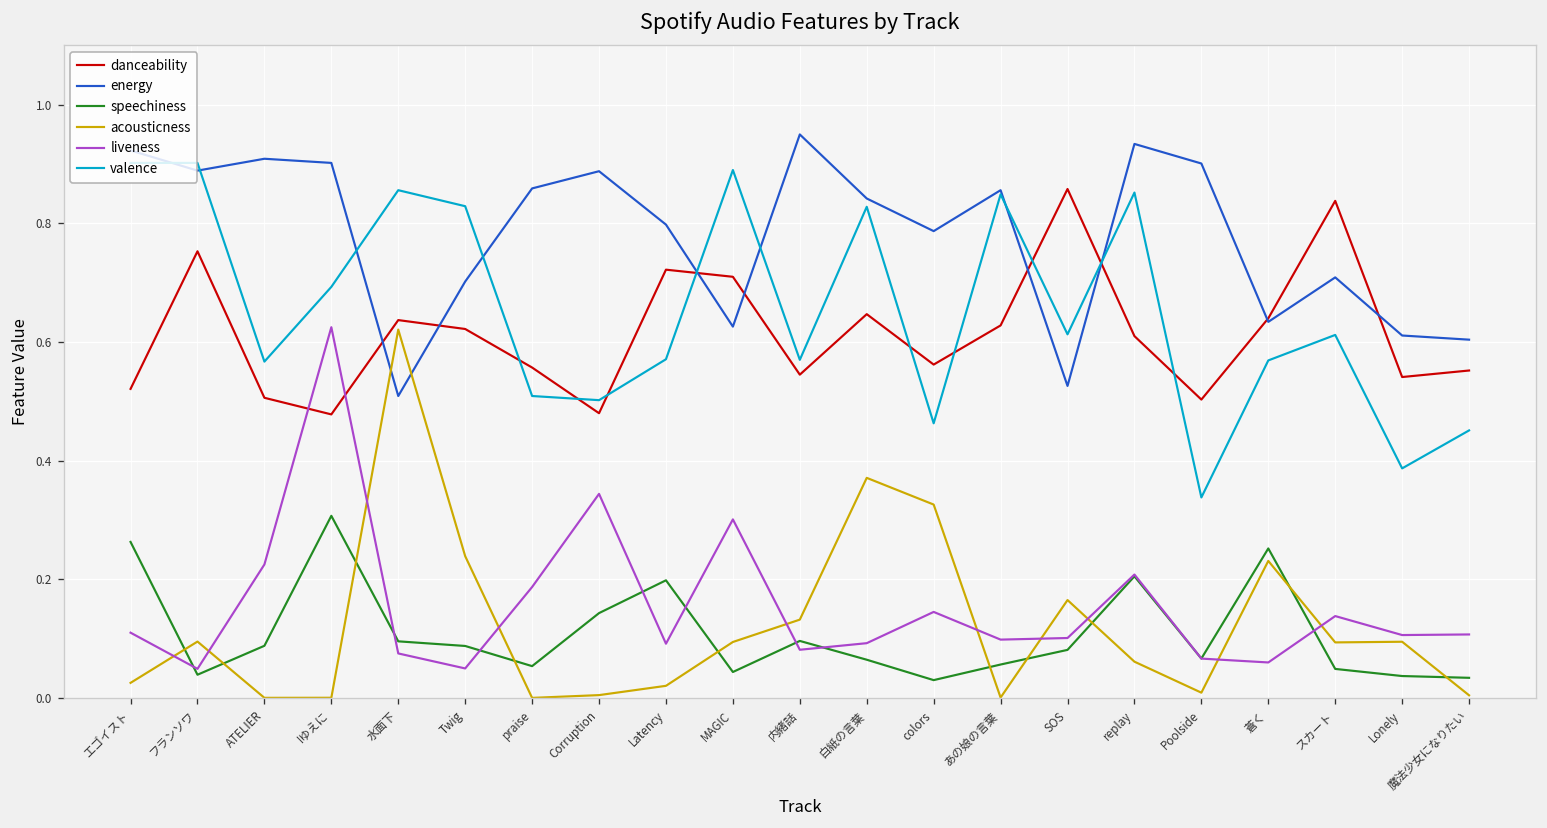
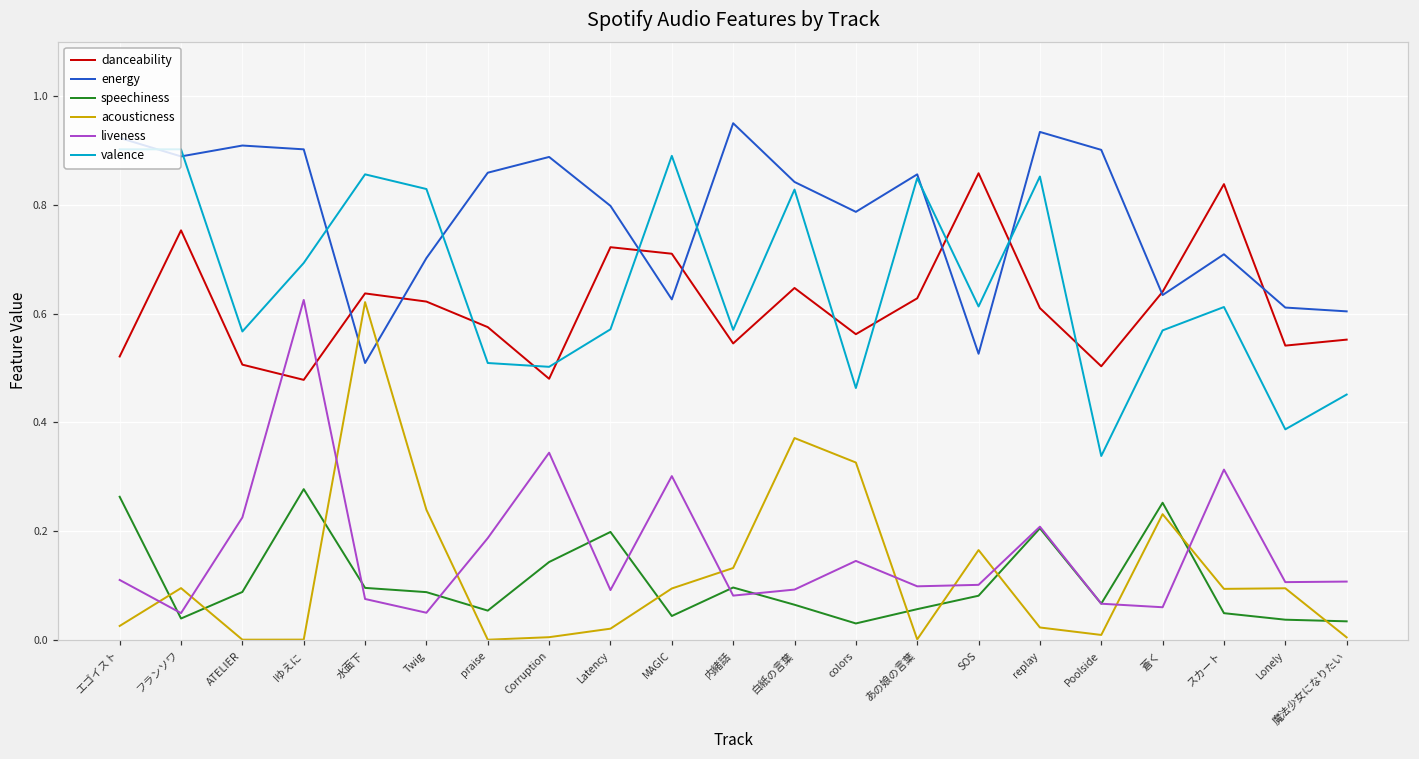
  {
    "danceability": {
      "エゴイスト": 0.52,
      "フランソワ": 0.75,
      "ATELIER": 0.51,
      "Iゆえに": 0.48,
      "水面下": 0.64,
      "Twig": 0.62,
-     "praise": 0.56,
+     "praise": 0.58,
      "Corruption": 0.48,
      "Latency": 0.72,
      "MAGIC": 0.71,
      "内緒話": 0.55,
      "白紙の言葉": 0.65,
      "colors": 0.56,
      "あの娘の言葉": 0.63,
      "SOS": 0.86,
      "replay": 0.61,
      "Poolside": 0.50,
      "蒼く": 0.64,
      "スカート": 0.84,
      "Lonely": 0.54,
      "魔法少女になりたい": 0.55
    },
    "energy": {
      "ATELIER": 0.91,
      "Iゆえに": 0.90,
      "水面下": 0.51,
      "Twig": 0.70,
      "praise": 0.86,
      "Corruption": 0.89,
      "Latency": 0.80,
      "MAGIC": 0.63,
      "内緒話": 0.95,
      "白紙の言葉": 0.84,
      "colors": 0.79,
      "あの娘の言葉": 0.86,
      "SOS": 0.53,
      "replay": 0.93,
      "Poolside": 0.90,
      "蒼く": 0.63,
      "スカート": 0.71,
      "Lonely": 0.61,
      "魔法少女になりたい": 0.60
    },
    "speechiness": {
      "エゴイスト": 0.26,
      "フランソワ": 0.04,
      "ATELIER": 0.09,
-     "Iゆえに": 0.31,
+     "Iゆえに": 0.28,
      "水面下": 0.10,
      "Twig": 0.09,
      "praise": 0.05,
      "Corruption": 0.14,
      "Latency": 0.20,
      "MAGIC": 0.04,
      "内緒話": 0.10,
      "白紙の言葉": 0.06,
      "colors": 0.03,
      "あの娘の言葉": 0.06,
      "SOS": 0.08,
      "蒼く": 0.25,
      "スカート": 0.05,
      "Lonely": 0.04,
      "魔法少女になりたい": 0.03
    },
    "acousticness": {
      "エゴイスト": 0.03,
      "フランソワ": 0.10,
      "ATELIER": 0.00,
      "Iゆえに": 0.00,
      "水面下": 0.62,
      "Twig": 0.24,
      "praise": 0.00,
      "Corruption": 0.00,
      "Latency": 0.02,
      "MAGIC": 0.09,
      "内緒話": 0.13,
      "白紙の言葉": 0.37,
      "colors": 0.33,
      "あの娘の言葉": 0.00,
      "SOS": 0.17,
-     "replay": 0.06,
+     "replay": 0.02,
      "Poolside": 0.01,
      "蒼く": 0.23,
      "スカート": 0.09,
      "Lonely": 0.09,
      "魔法少女になりたい": 0.00
    },
    "liveness": {
      "エゴイスト": 0.11,
      "フランソワ": 0.05,
      "ATELIER": 0.23,
      "Iゆえに": 0.63,
      "水面下": 0.08,
      "Twig": 0.05,
      "praise": 0.19,
      "Corruption": 0.34,
      "Latency": 0.09,
      "MAGIC": 0.30,
      "内緒話": 0.08,
      "白紙の言葉": 0.09,
      "colors": 0.15,
      "あの娘の言葉": 0.10,
      "SOS": 0.10,
      "蒼く": 0.06,
-     "スカート": 0.14,
+     "スカート": 0.31,
      "Lonely": 0.11,
      "魔法少女になりたい": 0.11
    },
    "valence": {
      "ATELIER": 0.57,
      "Iゆえに": 0.69,
      "水面下": 0.86,
      "Twig": 0.83,
      "praise": 0.51,
      "Corruption": 0.50,
      "Latency": 0.57,
      "MAGIC": 0.89,
      "内緒話": 0.57,
      "白紙の言葉": 0.83,
      "colors": 0.46,
      "あの娘の言葉": 0.85,
      "SOS": 0.61,
      "replay": 0.85,
      "Poolside": 0.34,
      "蒼く": 0.57,
      "スカート": 0.61,
      "Lonely": 0.39,
      "魔法少女になりたい": 0.45
    }
  }
